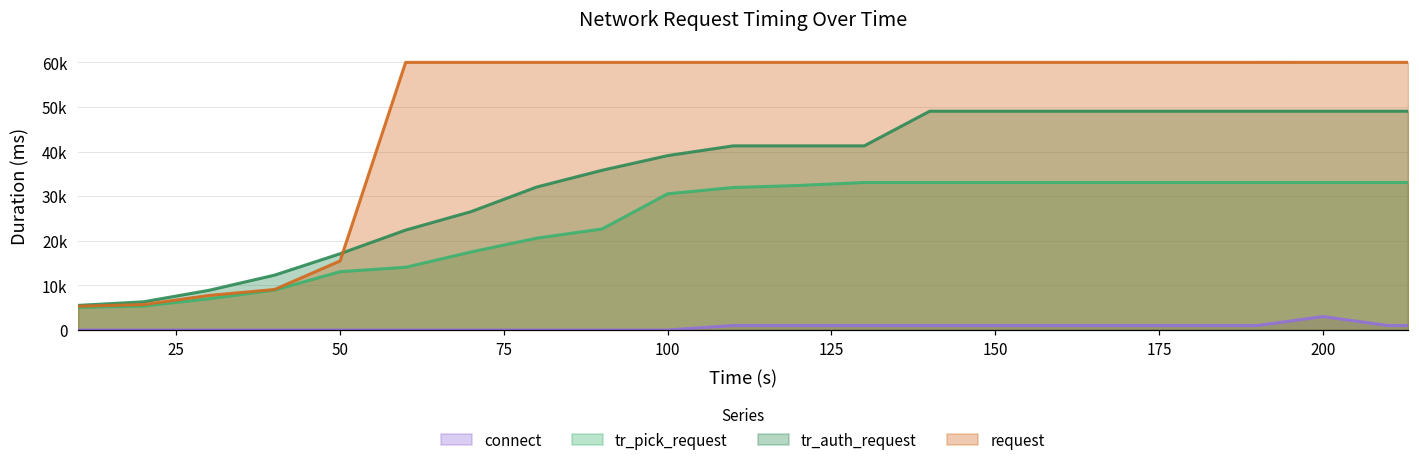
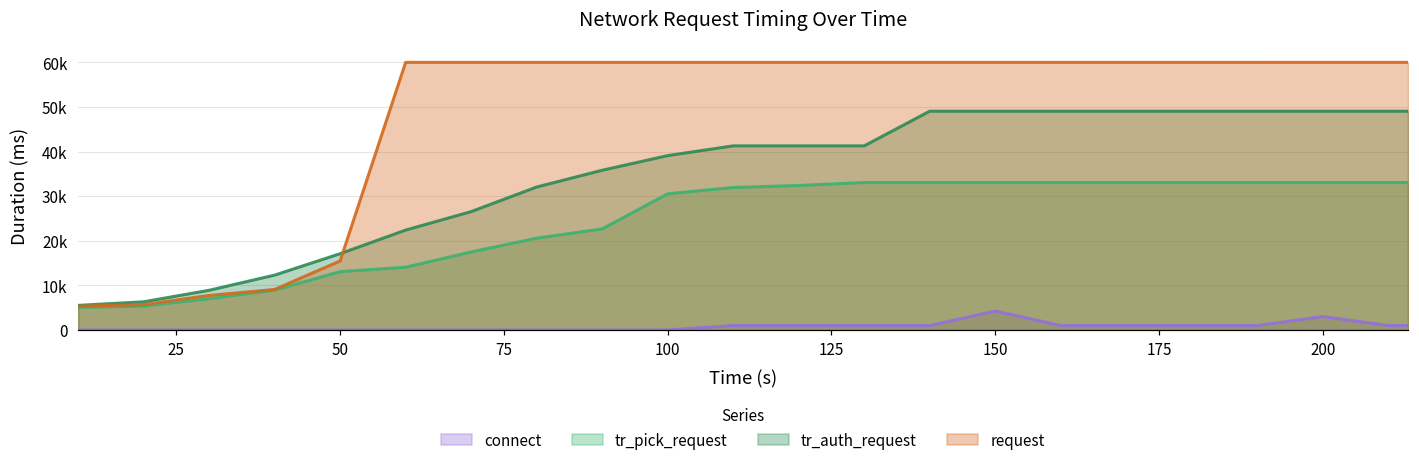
  {
    "connect": {
      "50": 0,
      "100": 0,
-     "150": 1000,
+     "150": 4000,
      "200": 3000
    },
    "request": {
      "50": 15000,
      "100": 60000,
      "150": 60000,
      "200": 60000
    }
  }
